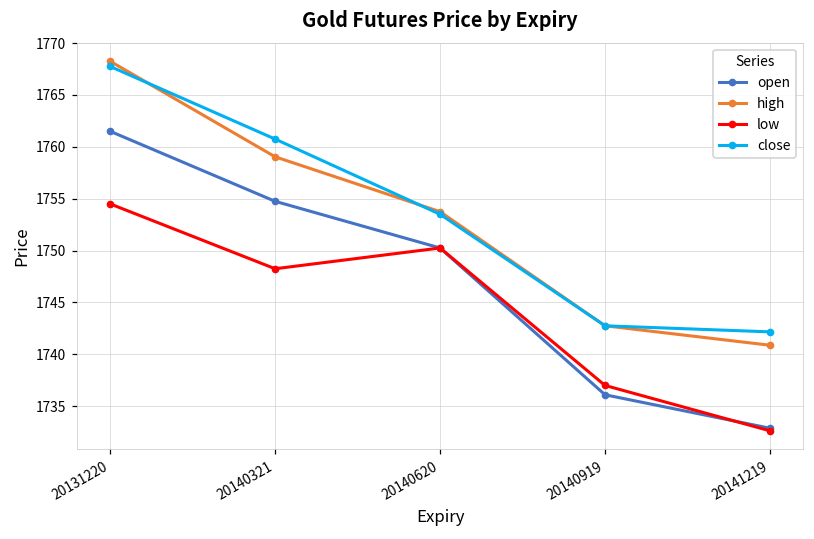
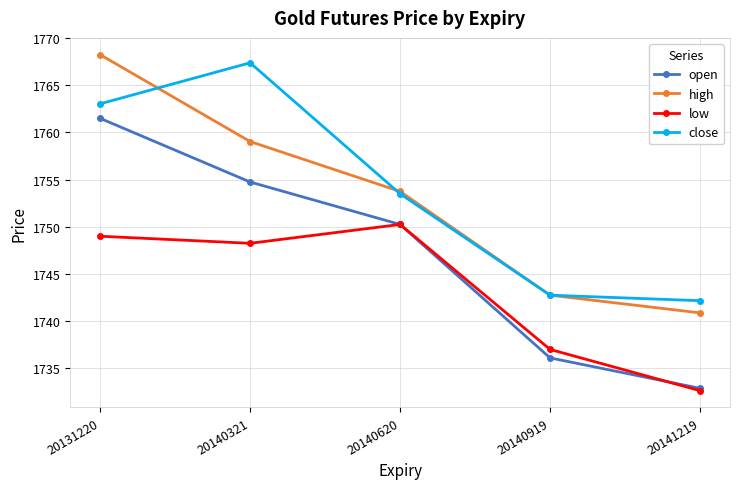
  {
    "open": {
      "20131220": 1762,
      "20140321": 1755,
      "20140919": 1736
    },
    "high": {
      "20131220": 1768,
      "20140321": 1759,
      "20141219": 1741
    },
    "low": {
-     "20131220": 1755,
+     "20131220": 1749,
      "20140321": 1748,
      "20140919": 1737
    },
    "close": {
-     "20131220": 1768,
-     "20140321": 1761,
+     "20131220": 1763,
+     "20140321": 1767,
      "20141219": 1742
    }
  }
